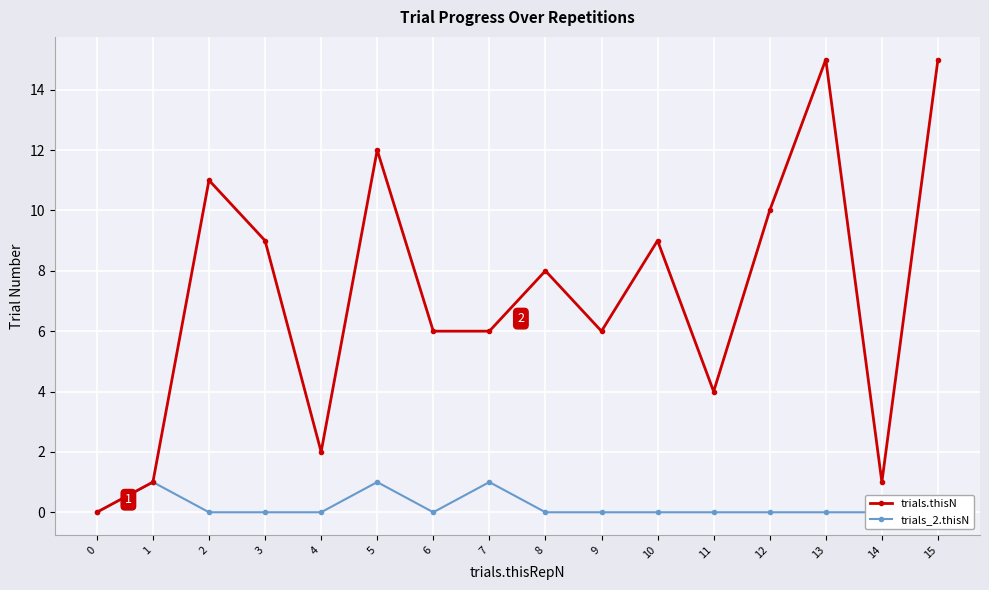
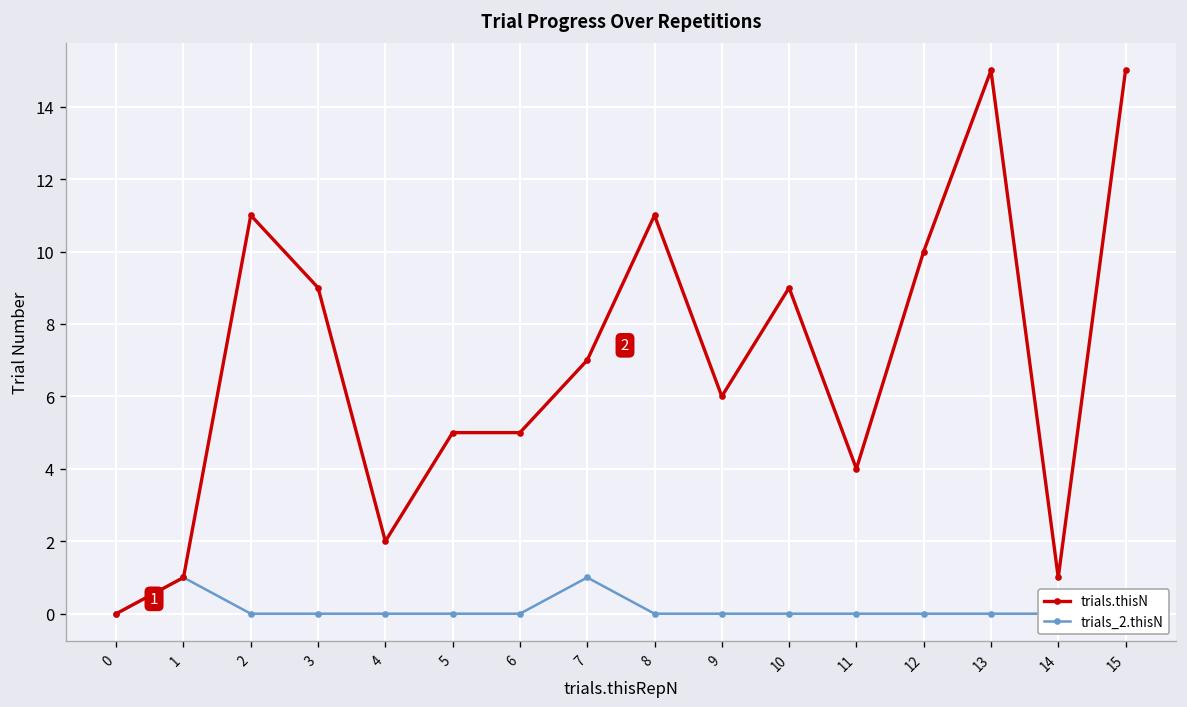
  {
    "trials.thisN": {
      "2": 11,
      "3": 9,
      "4": 2,
-     "5": 12,
-     "6": 6,
-     "7": 6,
-     "8": 8,
+     "5": 5,
+     "6": 5,
+     "7": 7,
+     "8": 11,
      "9": 6,
      "10": 9,
      "11": 4,
      "12": 10,
      "13": 15,
      "14": 1,
      "15": 15
    },
    "trials_2.thisN": {
      "2": 0,
      "3": 0,
      "4": 0,
-     "5": 1,
+     "5": 0,
      "6": 0,
      "7": 1,
      "8": 0,
      "9": 0,
      "10": 0,
      "11": 0,
      "12": 0,
      "13": 0
    }
  }
